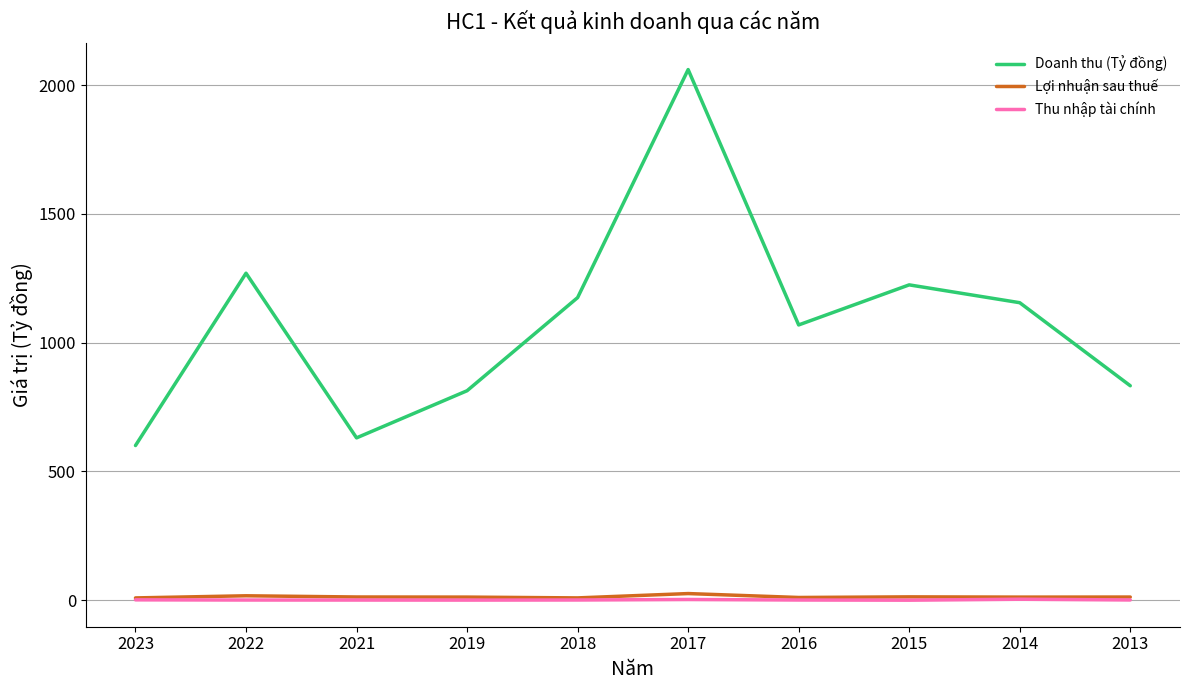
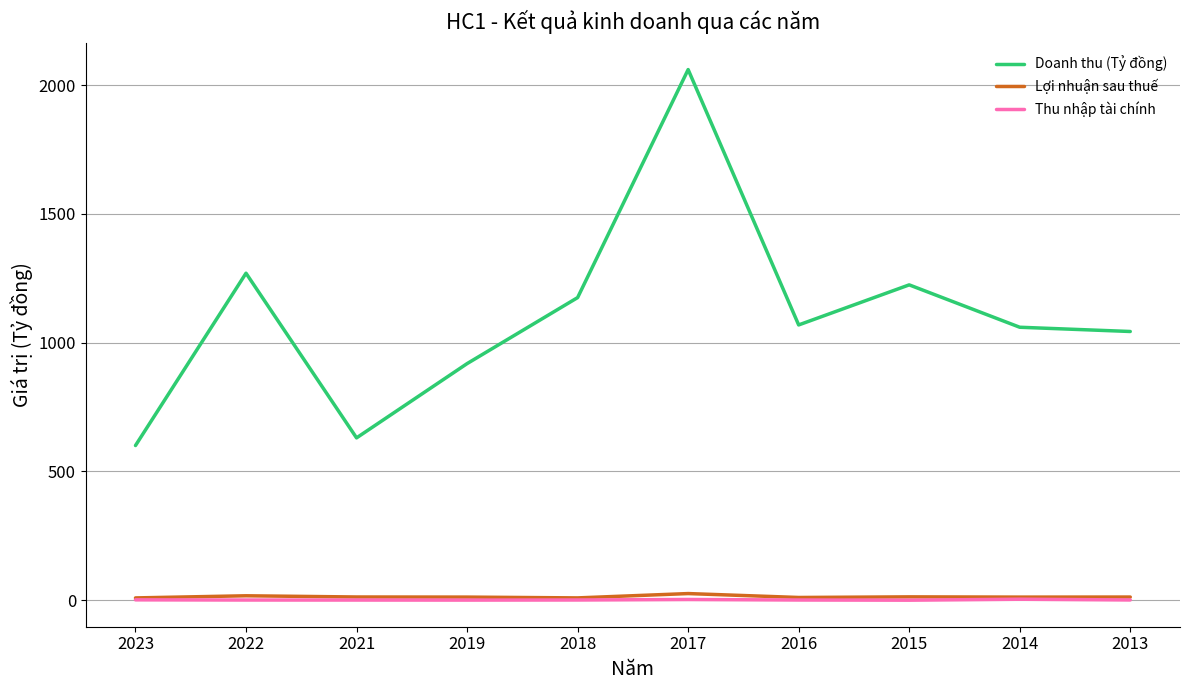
  {
    "Doanh thu (Tỷ đồng)": {
      "2023": 600,
      "2022": 1270,
      "2021": 630,
-     "2019": 810,
+     "2019": 920,
      "2018": 1170,
      "2017": 2060,
      "2016": 1070,
      "2015": 1220,
-     "2014": 1150,
-     "2013": 830
+     "2014": 1060,
+     "2013": 1040
    },
    "Lợi nhuận sau thuế": {
      "2022": 20,
      "2021": 10,
      "2019": 10,
      "2017": 30,
      "2015": 10,
      "2013": 10
    },
    "Thu nhập tài chính": {
      "2022": 0,
      "2021": 0,
      "2019": 0,
      "2017": 0,
      "2015": 0,
      "2013": 0
    }
  }
